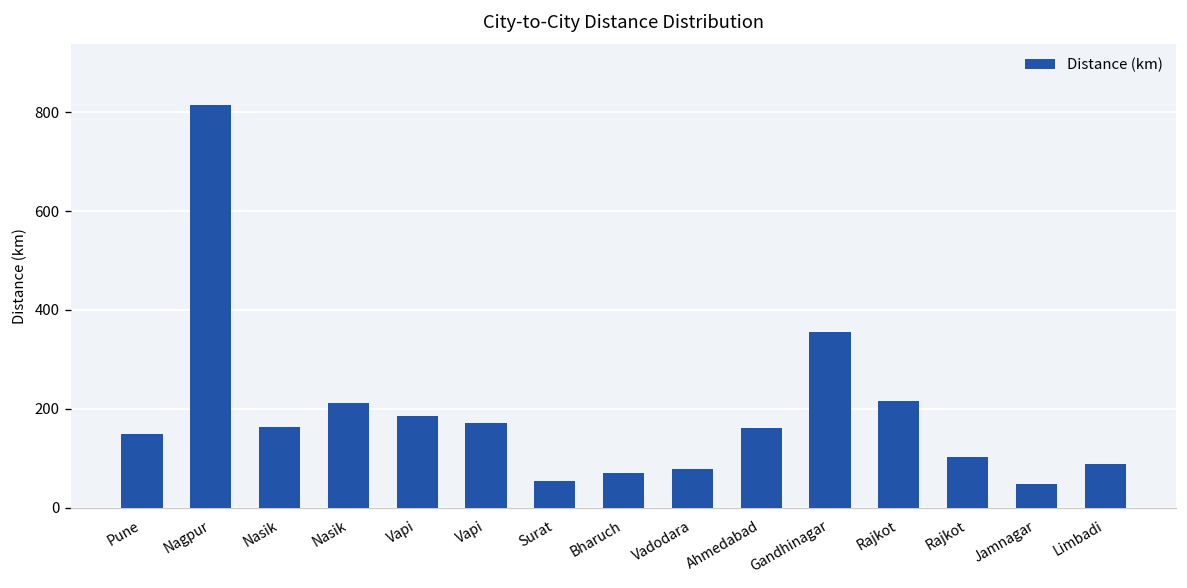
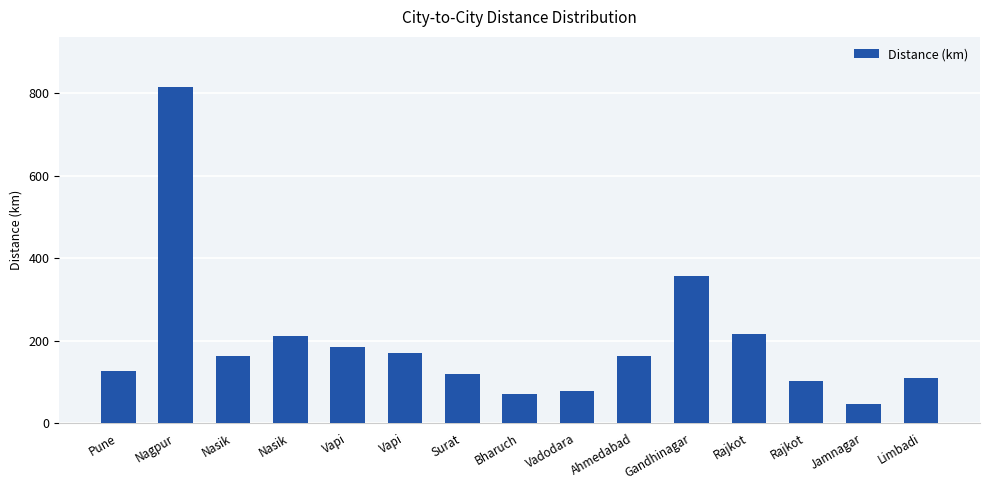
  {
-   "Pune": 150,
+   "Pune": 130,
    "Nagpur": 820,
-   "Surat": 50,
+   "Surat": 120,
    "Bharuch": 70,
    "Vadodara": 80,
    "Ahmedabad": 160,
    "Gandhinagar": 360,
    "Jamnagar": 50,
-   "Limbadi": 90
+   "Limbadi": 110
  }
